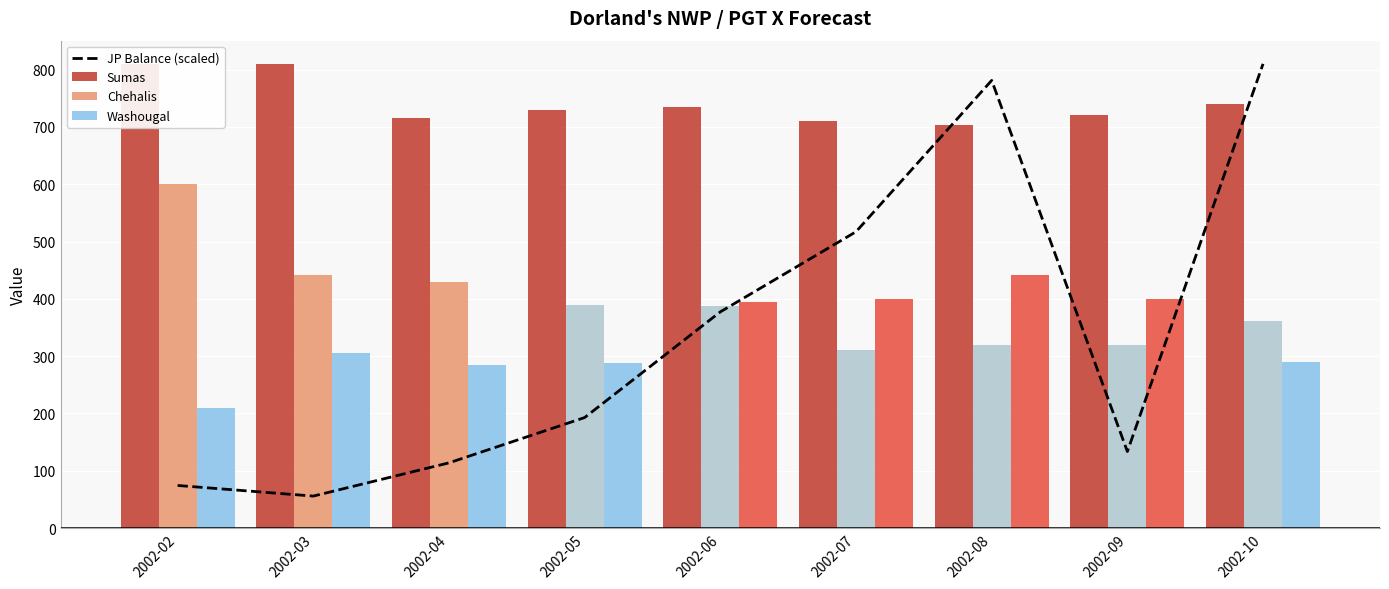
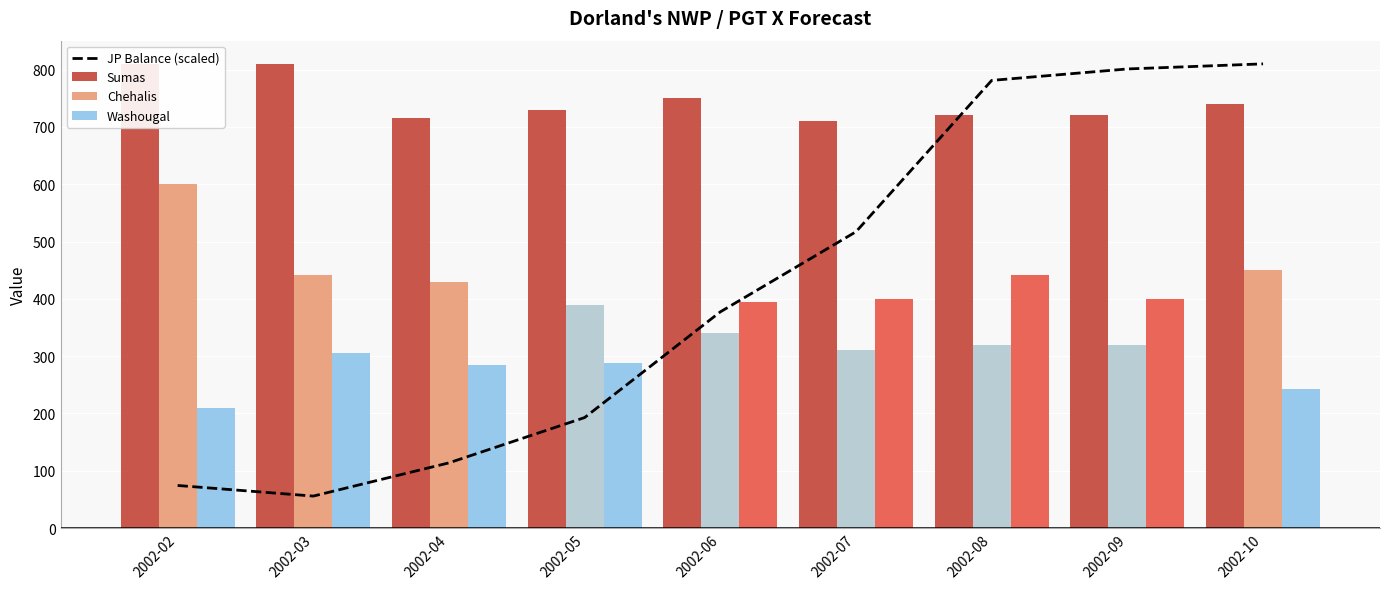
  {
    "JP Balance (scaled)": {
      "2002-02": 70,
      "2002-03": 60,
      "2002-04": 110,
      "2002-05": 190,
      "2002-06": 380,
      "2002-07": 520,
      "2002-08": 780,
-     "2002-09": 130,
+     "2002-09": 800,
      "2002-10": 810
    },
    "Sumas": {
      "2002-03": 810,
      "2002-04": 720,
      "2002-05": 730,
-     "2002-06": 740,
+     "2002-06": 750,
      "2002-07": 710,
-     "2002-08": 700,
+     "2002-08": 720,
      "2002-09": 720,
      "2002-10": 740
    },
    "Chehalis": {
      "2002-02": 600,
      "2002-03": 440,
      "2002-04": 430,
      "2002-05": 390,
-     "2002-06": 390,
+     "2002-06": 340,
      "2002-07": 310,
      "2002-08": 320,
      "2002-09": 320,
-     "2002-10": 360
+     "2002-10": 450
    },
    "Washougal": {
      "2002-02": 210,
      "2002-03": 310,
      "2002-04": 290,
      "2002-05": 290,
      "2002-06": 400,
      "2002-07": 400,
      "2002-08": 440,
      "2002-09": 400,
-     "2002-10": 290
+     "2002-10": 240
    }
  }
